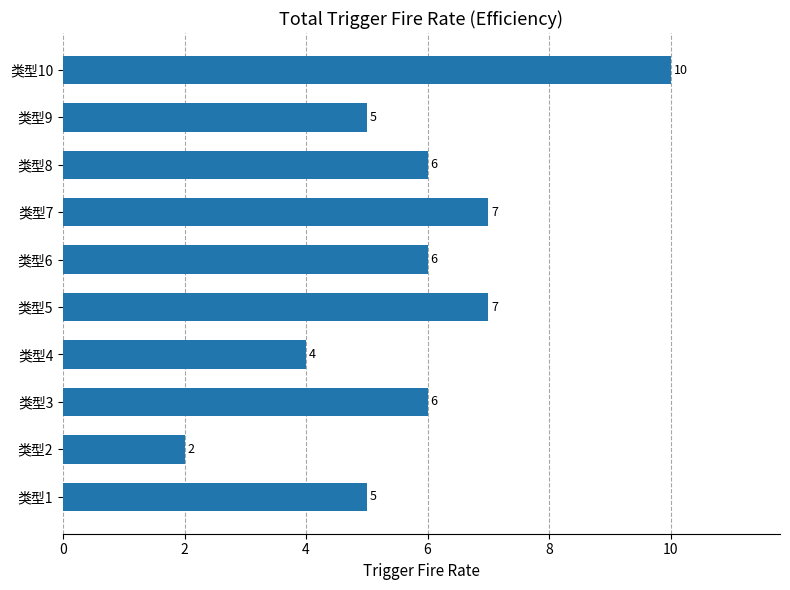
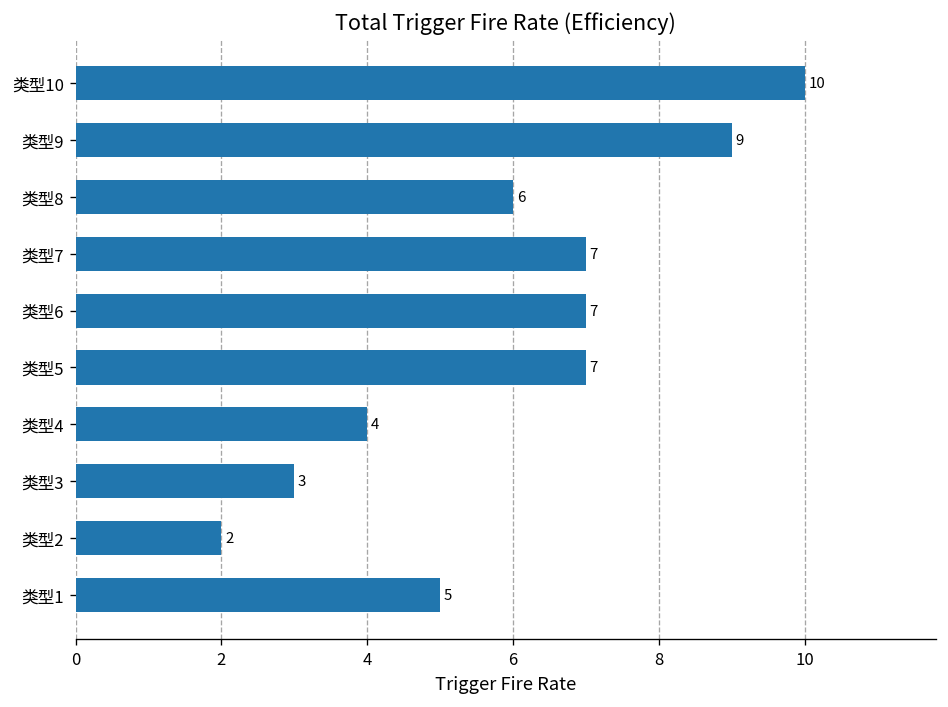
  {
    "类型10": 10,
-   "类型9": 5,
+   "类型9": 9,
    "类型8": 6,
    "类型7": 7,
-   "类型6": 6,
+   "类型6": 7,
    "类型5": 7,
    "类型4": 4,
-   "类型3": 6,
+   "类型3": 3,
    "类型2": 2,
    "类型1": 5
  }
